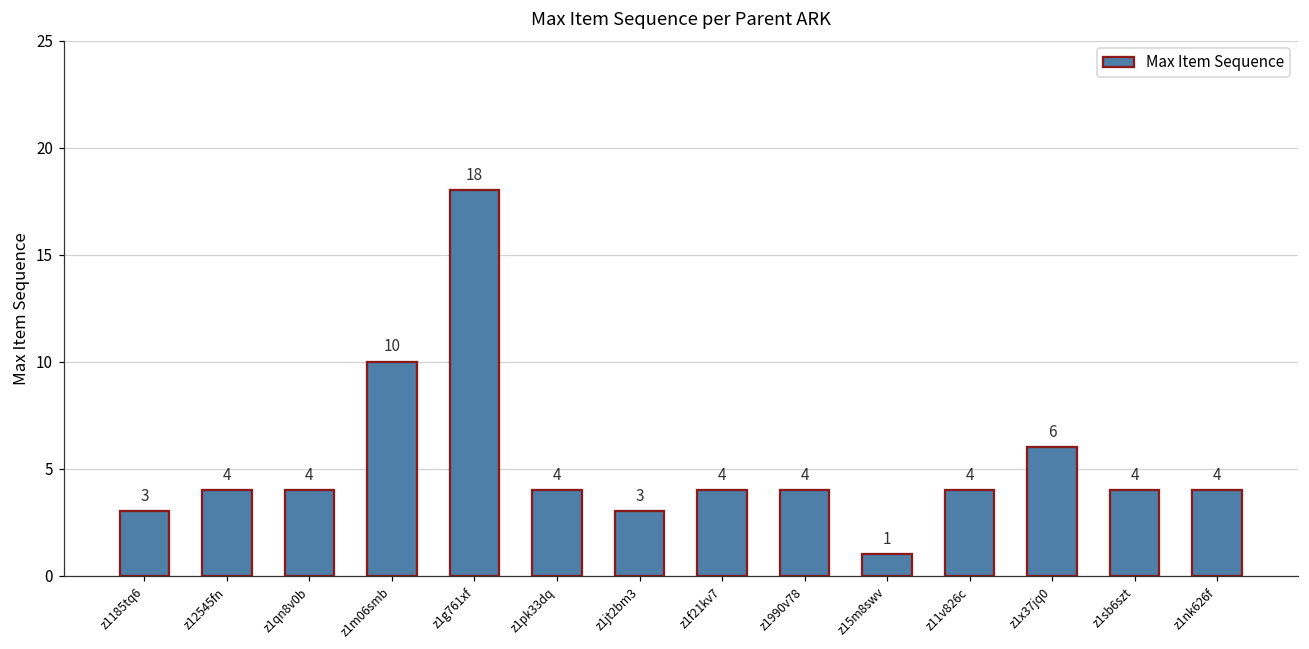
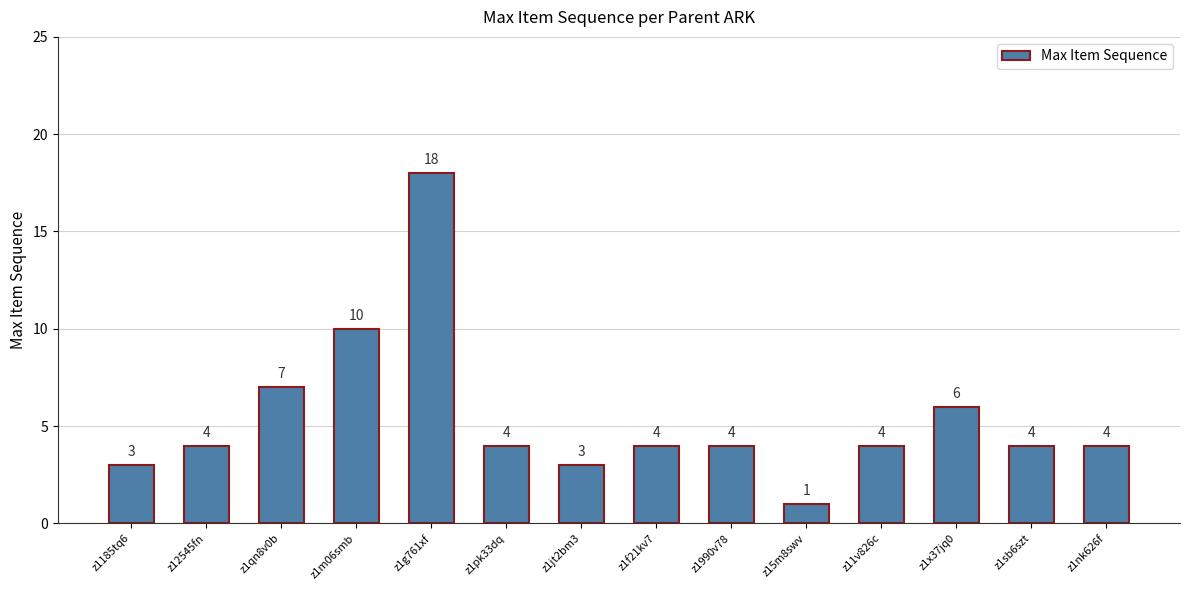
  {
    "z1185tq6": 3,
    "z12545fn": 4,
-   "z1qn8v0b": 4,
+   "z1qn8v0b": 7,
    "z1m06smb": 10,
    "z1g761xf": 18,
    "z1pk33dq": 4,
    "z1jt2bm3": 3,
    "z1f21kv7": 4,
    "z1990v78": 4,
    "z15m8swv": 1,
    "z11v826c": 4,
    "z1x37jq0": 6,
    "z1sb6szt": 4,
    "z1nk626f": 4
  }
